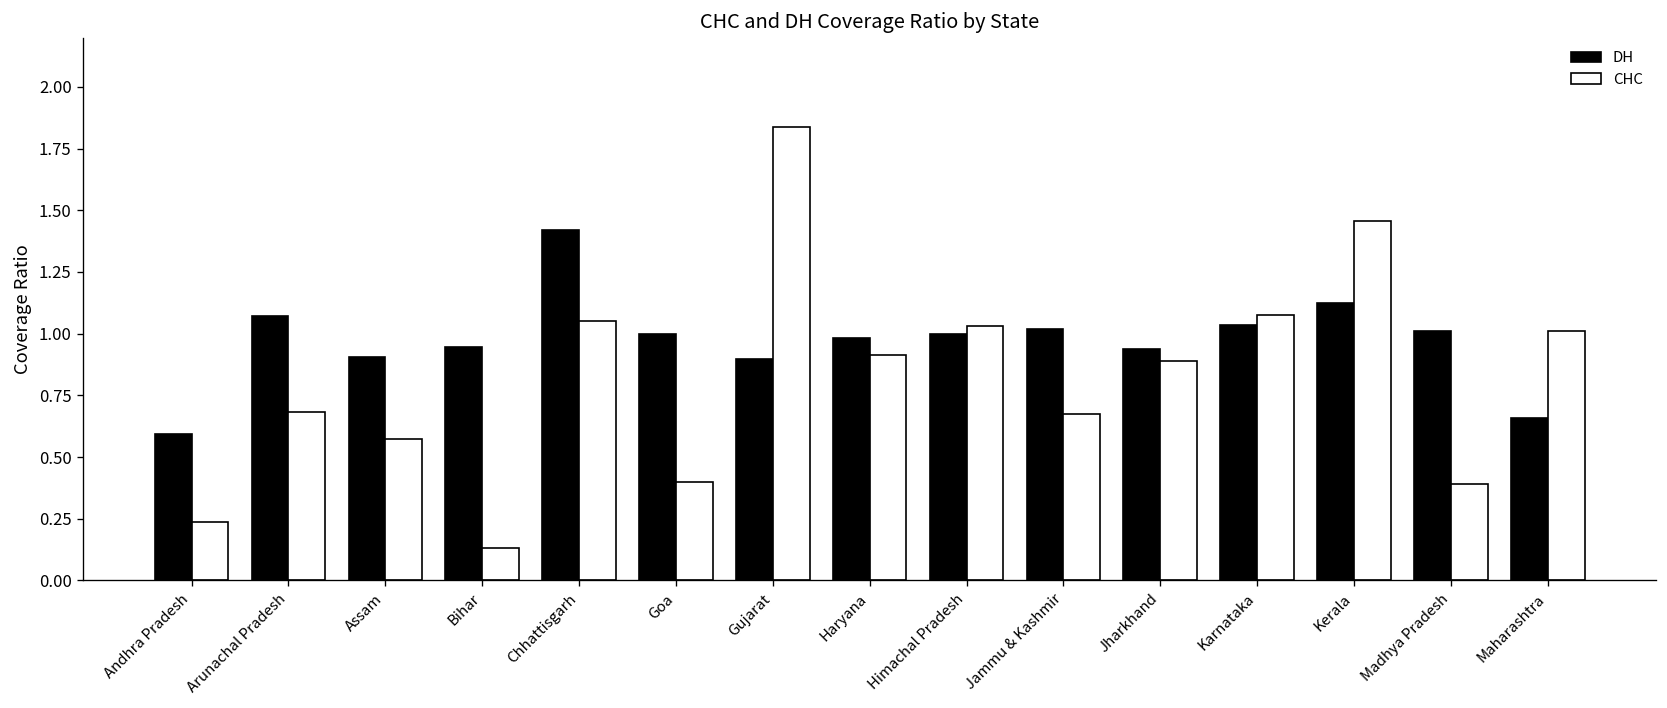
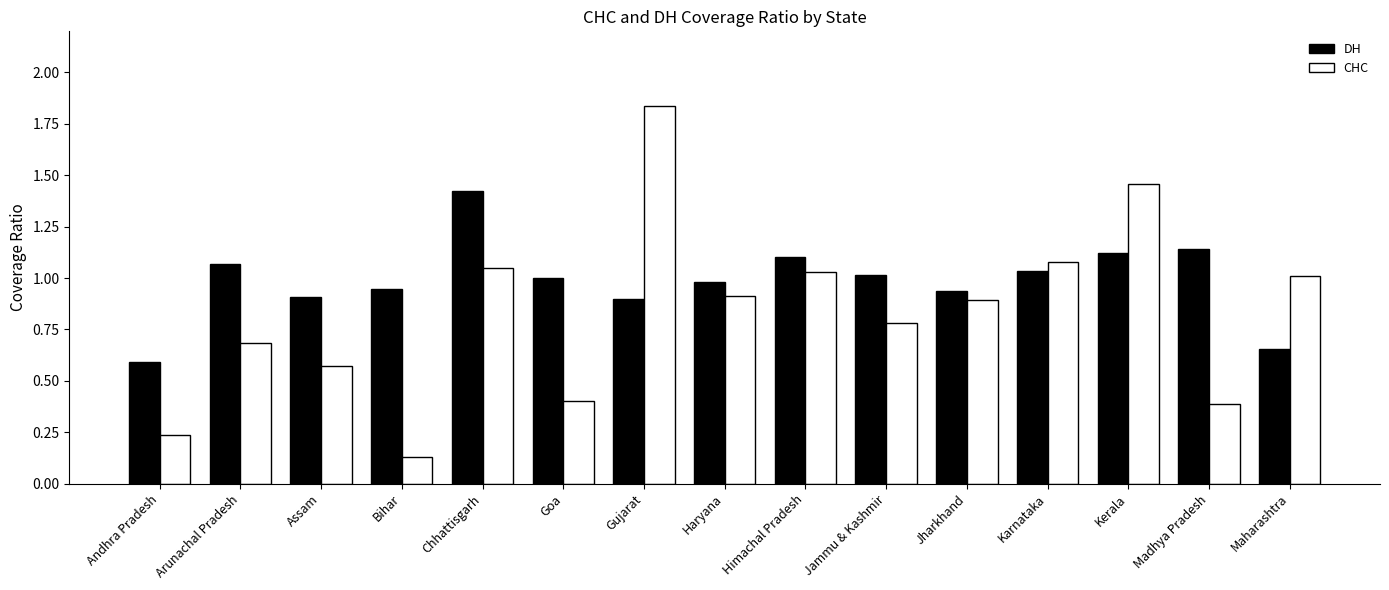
  {
    "DH": {
      "Andhra Pradesh": 0.59,
      "Arunachal Pradesh": 1.07,
      "Assam": 0.91,
      "Bihar": 0.95,
      "Chhattisgarh": 1.42,
      "Goa": 1.00,
      "Gujarat": 0.90,
      "Haryana": 0.98,
-     "Himachal Pradesh": 1.0,
+     "Himachal Pradesh": 1.1,
      "Jammu & Kashmir": 1.02,
      "Jharkhand": 0.94,
      "Karnataka": 1.03,
      "Kerala": 1.12,
-     "Madhya Pradesh": 1.01,
+     "Madhya Pradesh": 1.14,
      "Maharashtra": 0.66
    },
    "CHC": {
      "Andhra Pradesh": 0.24,
      "Arunachal Pradesh": 0.68,
      "Assam": 0.57,
      "Bihar": 0.13,
      "Chhattisgarh": 1.05,
      "Goa": 0.40,
      "Gujarat": 1.84,
      "Haryana": 0.91,
      "Himachal Pradesh": 1.03,
-     "Jammu & Kashmir": 0.67,
+     "Jammu & Kashmir": 0.78,
      "Jharkhand": 0.89,
      "Karnataka": 1.08,
      "Kerala": 1.46,
      "Madhya Pradesh": 0.39,
      "Maharashtra": 1.01
    }
  }
